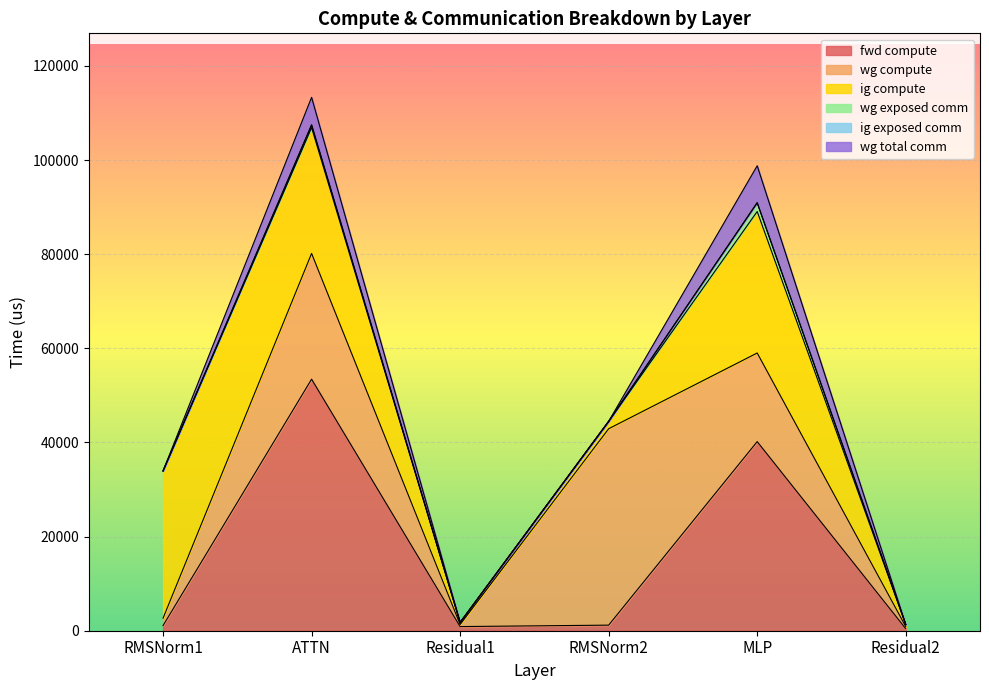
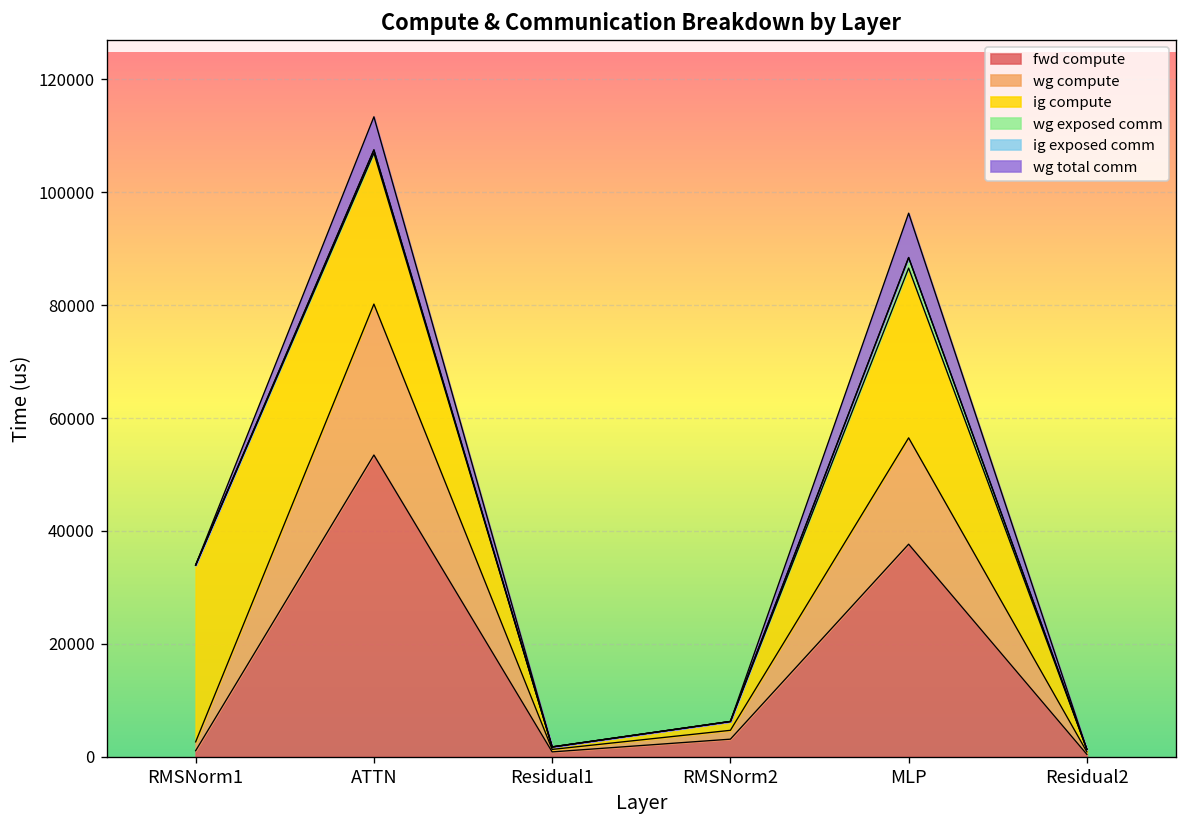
  {
    "fwd compute": {
      "RMSNorm1": 1000,
      "ATTN": 53000,
-     "RMSNorm2": 1000,
-     "MLP": 40000
+     "RMSNorm2": 3000,
+     "MLP": 38000
    },
    "wg compute": {
      "RMSNorm1": 2000,
      "ATTN": 27000,
-     "RMSNorm2": 42000,
+     "RMSNorm2": 2000,
      "MLP": 19000
    },
    "ig compute": {
      "ATTN": 27000,
      "MLP": 30000
    },
    "wg total comm": {
      "ATTN": 6000,
      "MLP": 8000
    }
  }
